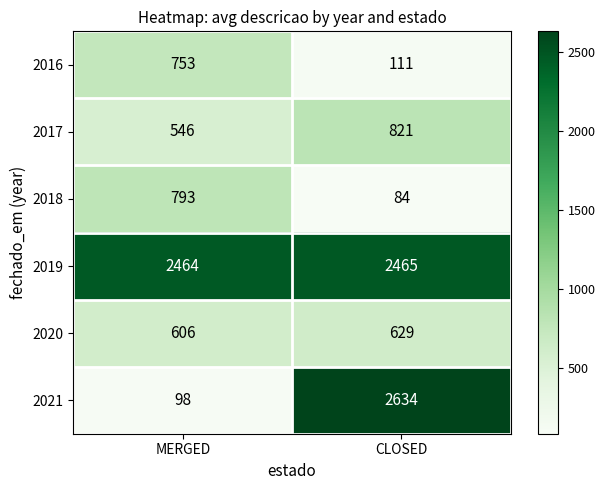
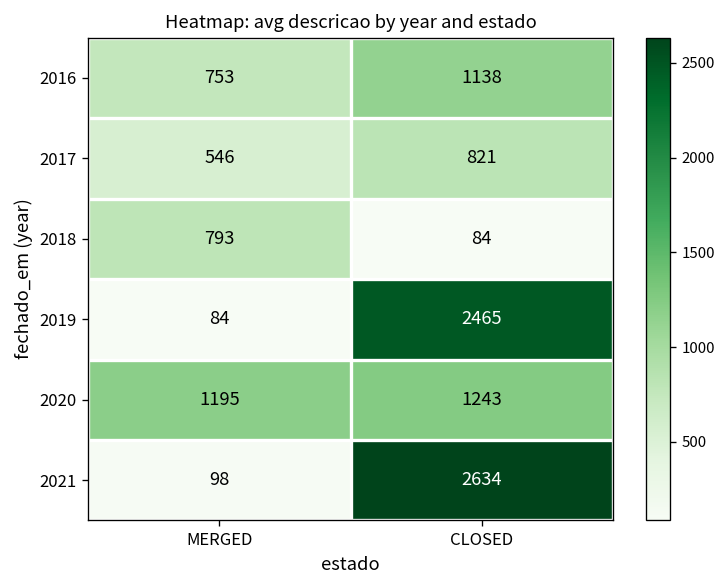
  {
    "2016": {
      "MERGED": 753,
-     "CLOSED": 111
+     "CLOSED": 1138
    },
    "2017": {
      "MERGED": 546,
      "CLOSED": 821
    },
    "2018": {
      "MERGED": 793,
      "CLOSED": 84
    },
    "2019": {
-     "MERGED": 2464,
+     "MERGED": 84,
      "CLOSED": 2465
    },
    "2020": {
-     "MERGED": 606,
-     "CLOSED": 629
+     "MERGED": 1195,
+     "CLOSED": 1243
    },
    "2021": {
      "MERGED": 98,
      "CLOSED": 2634
    }
  }
